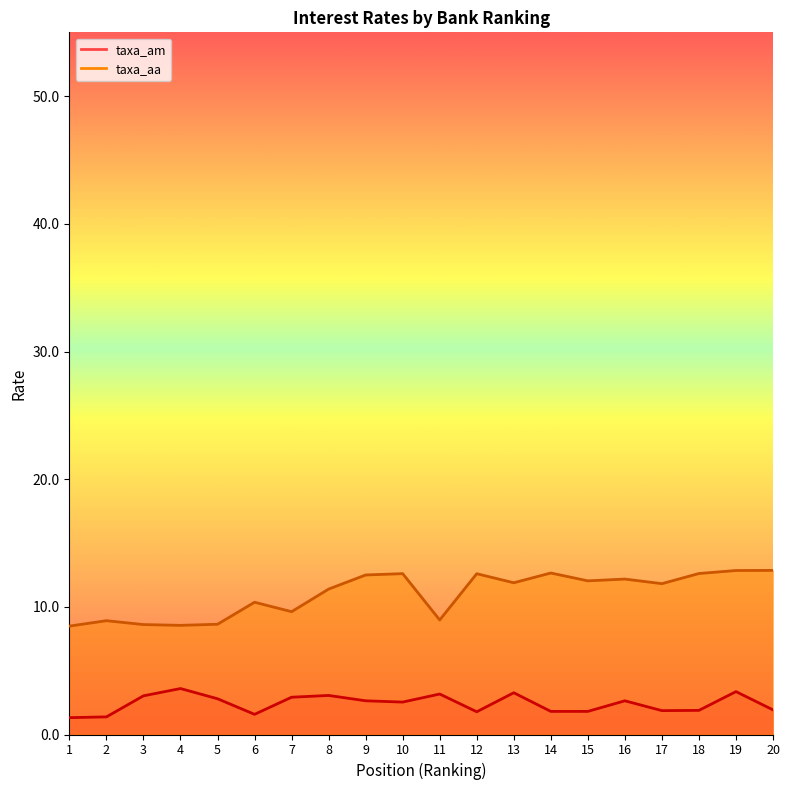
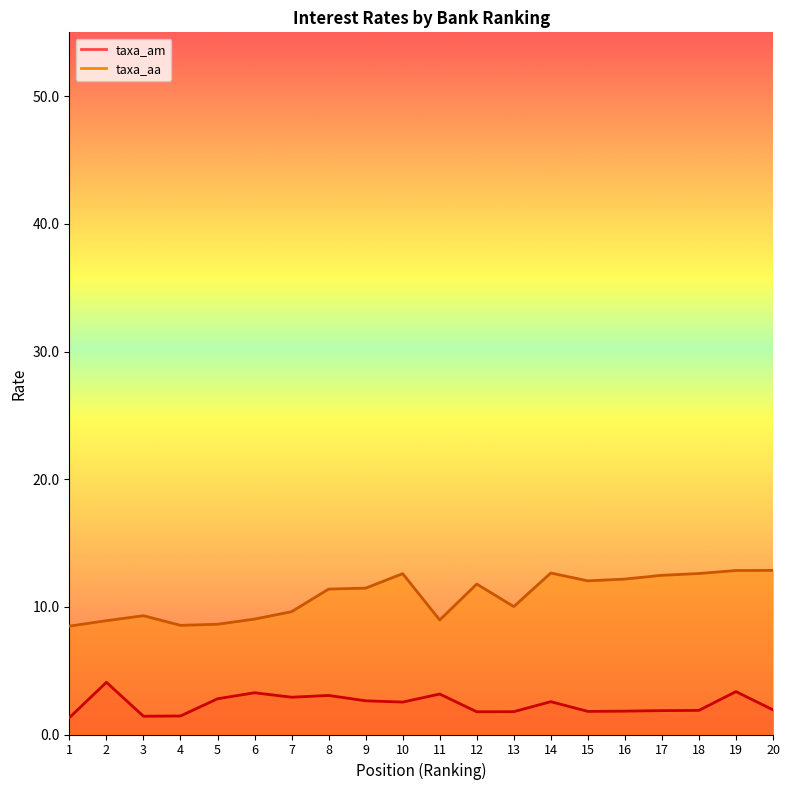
  {
    "taxa_am": {
      "1": 1.3,
-     "2": 1.4,
-     "3": 3.0,
-     "4": 3.6,
+     "2": 4.1,
+     "3": 1.4,
+     "4": 1.5,
      "5": 2.8,
-     "6": 1.6,
+     "6": 3.3,
      "7": 2.9,
      "8": 3.1,
      "9": 2.6,
      "10": 2.5,
      "11": 3.2,
      "12": 1.8,
-     "13": 3.3,
-     "14": 1.8,
+     "13": 1.8,
+     "14": 2.6,
      "15": 1.8,
-     "16": 2.6,
+     "16": 1.8,
      "17": 1.9,
      "18": 1.9,
      "19": 3.4,
      "20": 1.9
    },
    "taxa_aa": {
      "1": 8.5,
      "2": 8.9,
-     "3": 8.6,
+     "3": 9.3,
      "4": 8.6,
      "5": 8.6,
-     "6": 10.4,
+     "6": 9.0,
      "7": 9.6,
      "8": 11.4,
-     "9": 12.5,
+     "9": 11.5,
      "10": 12.6,
      "11": 9.0,
-     "12": 12.6,
-     "13": 11.9,
+     "12": 11.8,
+     "13": 10.0,
      "14": 12.7,
      "15": 12.0,
      "16": 12.2,
-     "17": 11.8,
+     "17": 12.5,
      "18": 12.6,
      "19": 12.8,
      "20": 12.9
    }
  }
